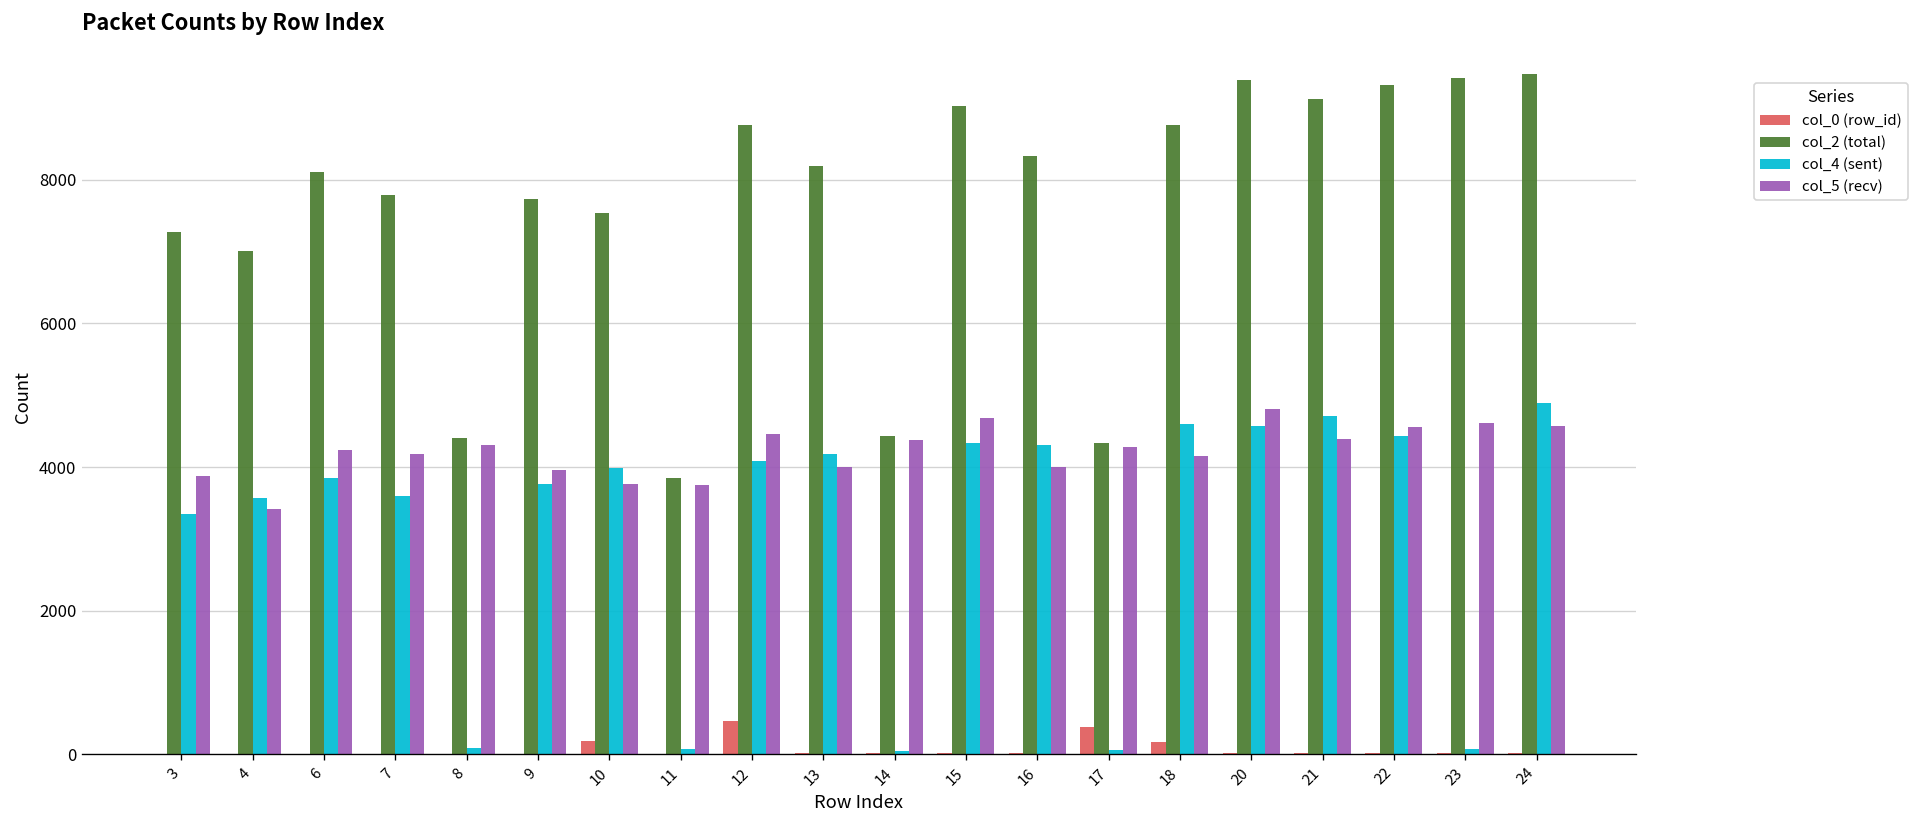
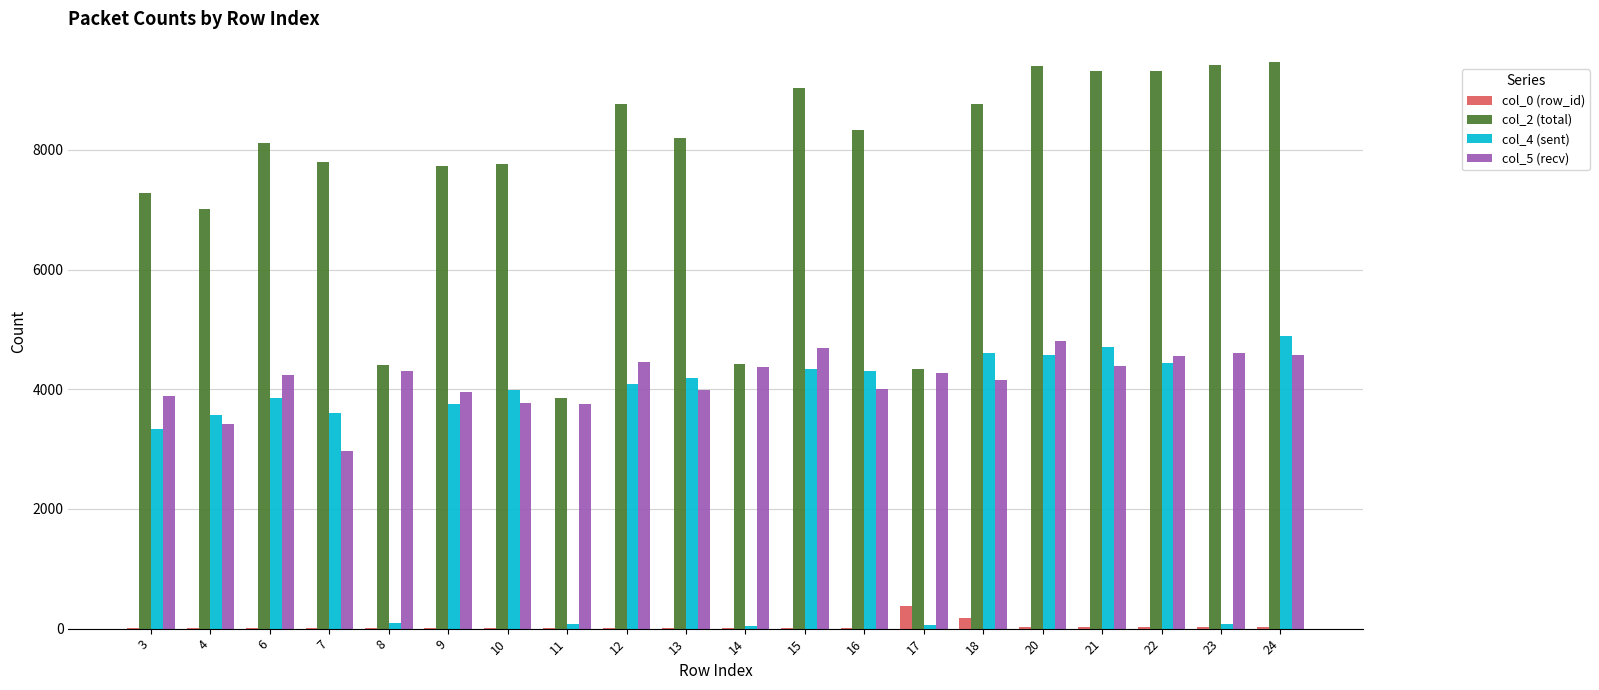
  {
    "col_0 (row_id)": {
-     "10": 200,
-     "12": 500,
+     "10": 0,
+     "12": 0,
      "17": 400,
      "18": 200
    },
    "col_2 (total)": {
      "3": 7300,
      "4": 7000,
      "6": 8100,
      "7": 7800,
      "8": 4400,
      "9": 7700,
-     "10": 7500,
+     "10": 7800,
      "11": 3800,
      "12": 8800,
      "13": 8200,
      "14": 4400,
      "15": 9000,
      "16": 8300,
      "17": 4300,
      "18": 8800,
      "20": 9400,
-     "21": 9100,
+     "21": 9300,
      "22": 9300,
      "23": 9400,
      "24": 9500
    },
    "col_4 (sent)": {
      "3": 3300,
      "4": 3600,
      "6": 3900,
      "7": 3600,
      "8": 100,
      "9": 3800,
      "10": 4000,
      "11": 100,
      "12": 4100,
      "13": 4200,
      "14": 0,
      "15": 4300,
      "16": 4300,
      "17": 100,
      "18": 4600,
      "20": 4600,
      "21": 4700,
      "22": 4400,
      "23": 100,
      "24": 4900
    },
    "col_5 (recv)": {
      "3": 3900,
      "4": 3400,
      "6": 4200,
-     "7": 4200,
+     "7": 3000,
      "8": 4300,
      "9": 4000,
      "10": 3800,
      "11": 3800,
      "12": 4500,
      "13": 4000,
      "14": 4400,
      "15": 4700,
      "16": 4000,
      "17": 4300,
      "18": 4200,
      "20": 4800,
      "21": 4400,
      "22": 4600,
      "23": 4600,
      "24": 4600
    }
  }
